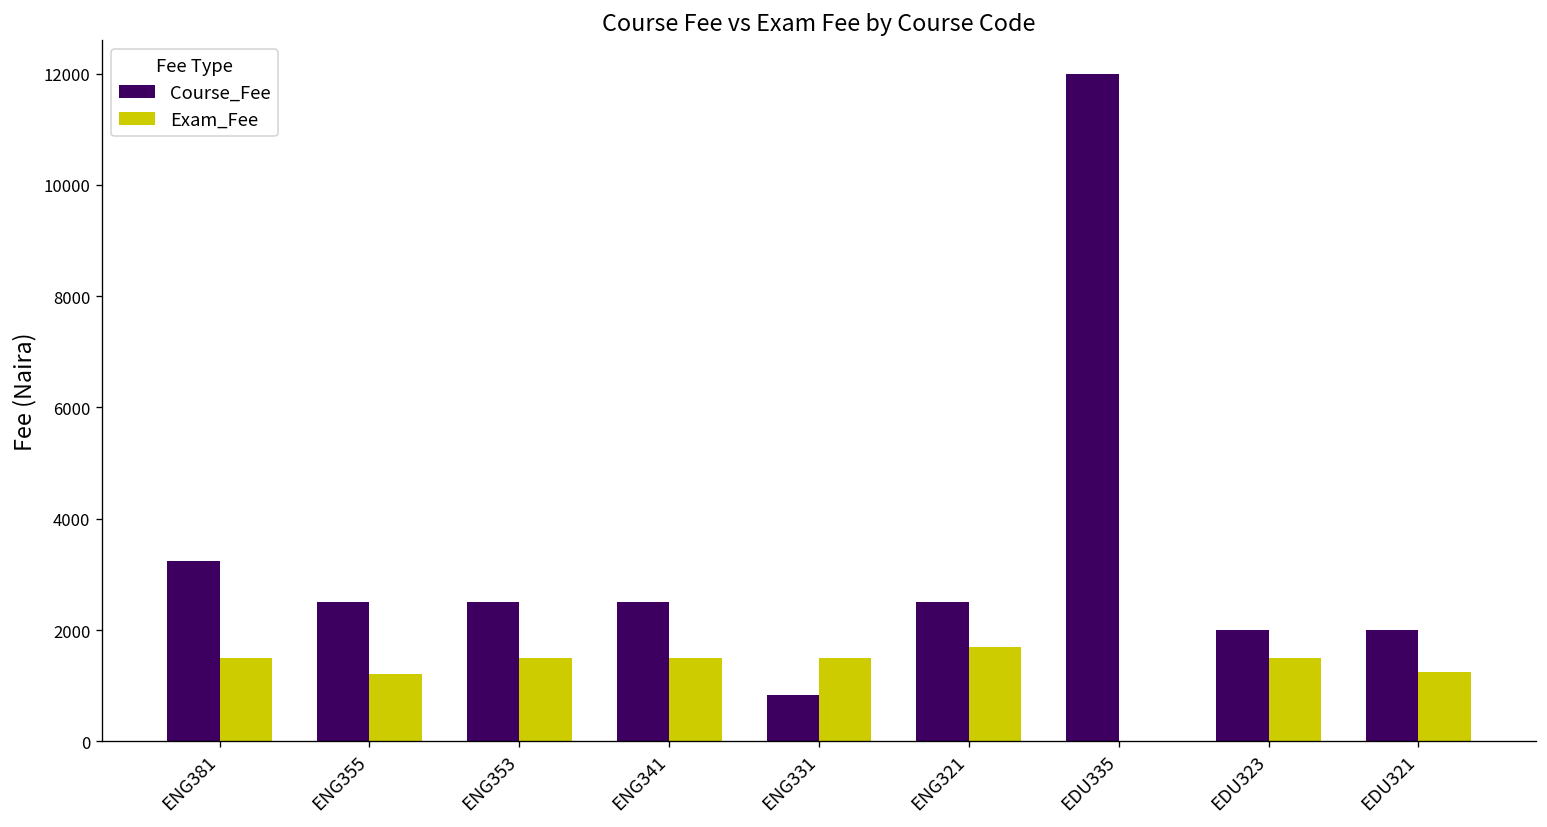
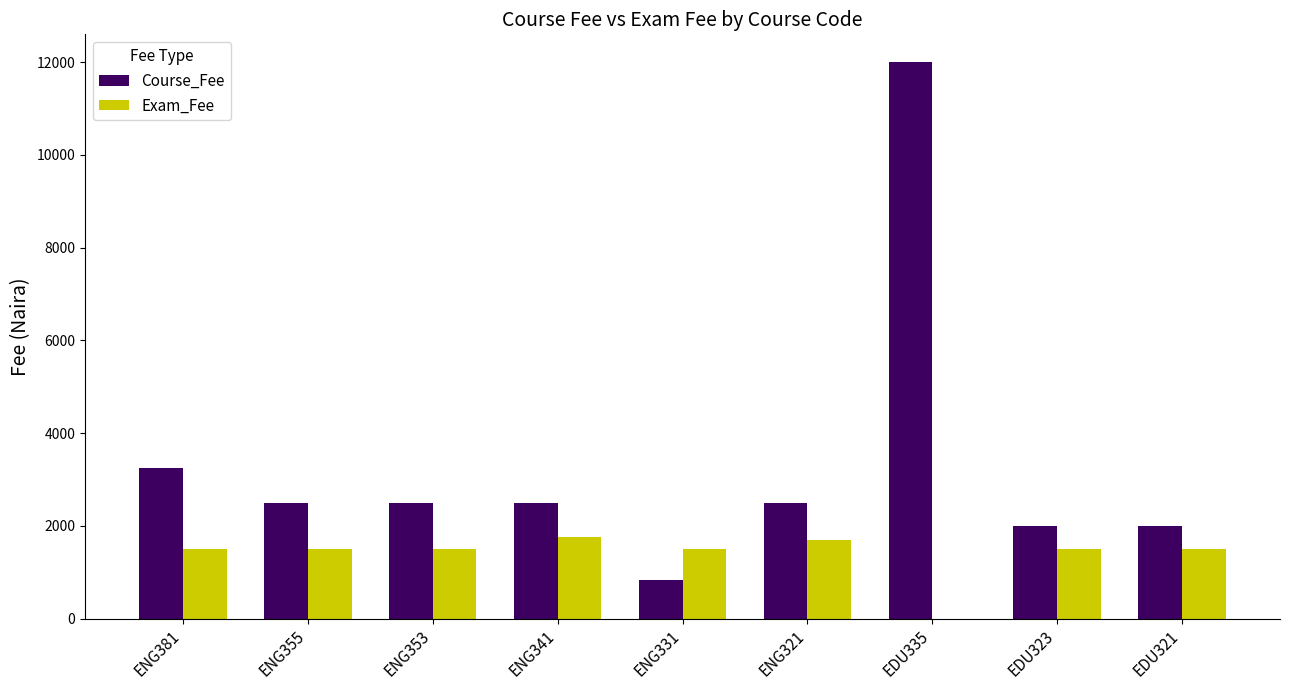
  {
    "Course_Fee": {
      "ENG381": 3200,
      "ENG355": 2500,
      "ENG353": 2500,
      "ENG341": 2500,
      "ENG331": 800,
      "ENG321": 2500,
      "EDU335": 12000,
      "EDU323": 2000,
      "EDU321": 2000
    },
    "Exam_Fee": {
      "ENG381": 1500,
-     "ENG355": 1200,
+     "ENG355": 1500,
      "ENG353": 1500,
-     "ENG341": 1500,
+     "ENG341": 1800,
      "ENG331": 1500,
      "ENG321": 1700,
      "EDU335": 0,
      "EDU323": 1500,
-     "EDU321": 1300
+     "EDU321": 1500
    }
  }
